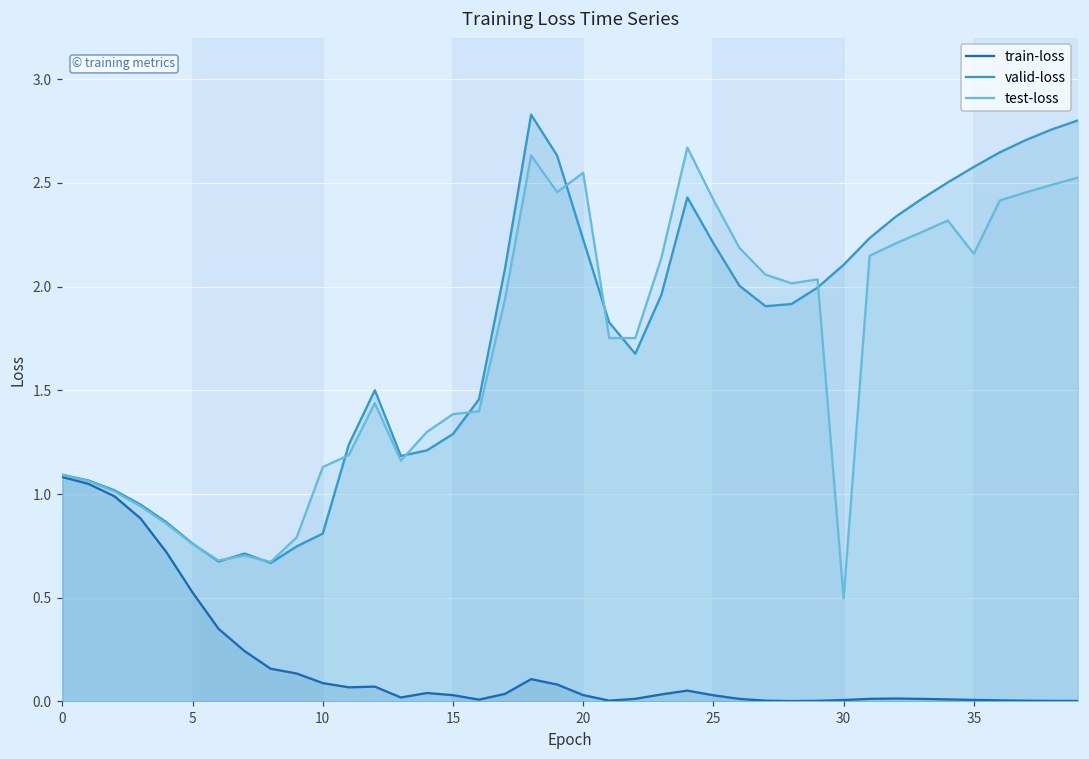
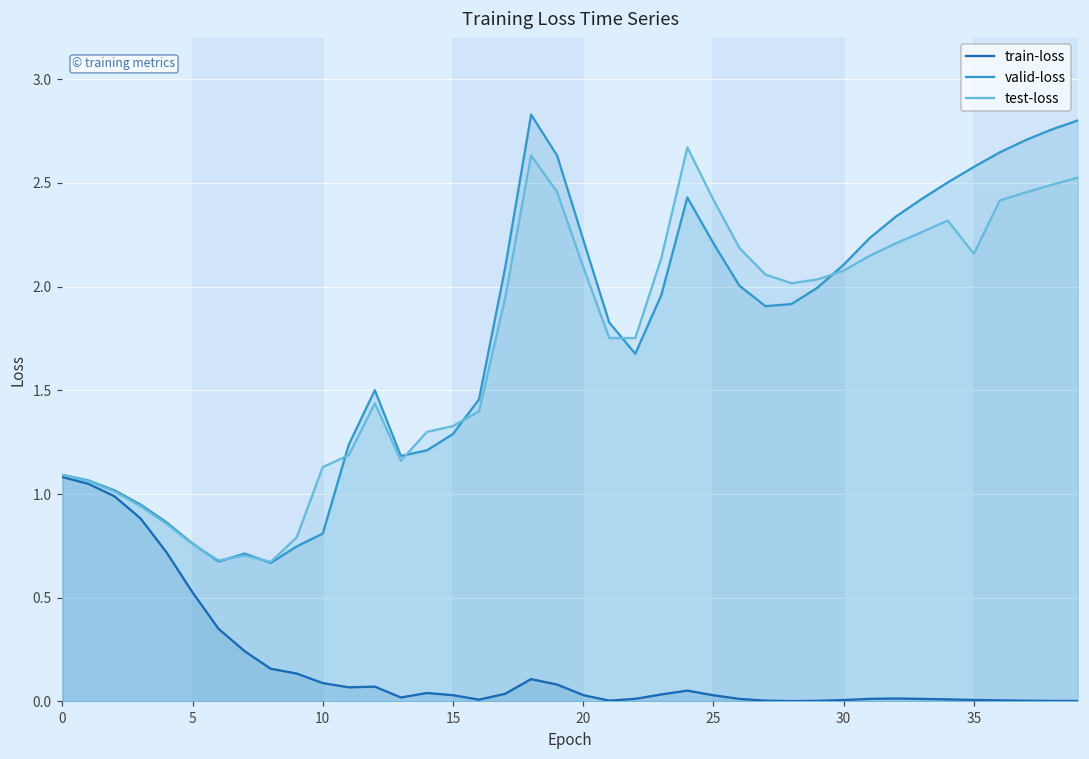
  {
    "test-loss": {
      "10": 1.13,
-     "15": 1.38,
-     "20": 2.55,
+     "15": 1.33,
+     "20": 2.09,
      "25": 2.42,
-     "30": 0.50,
+     "30": 2.08,
      "35": 2.16
    }
  }
